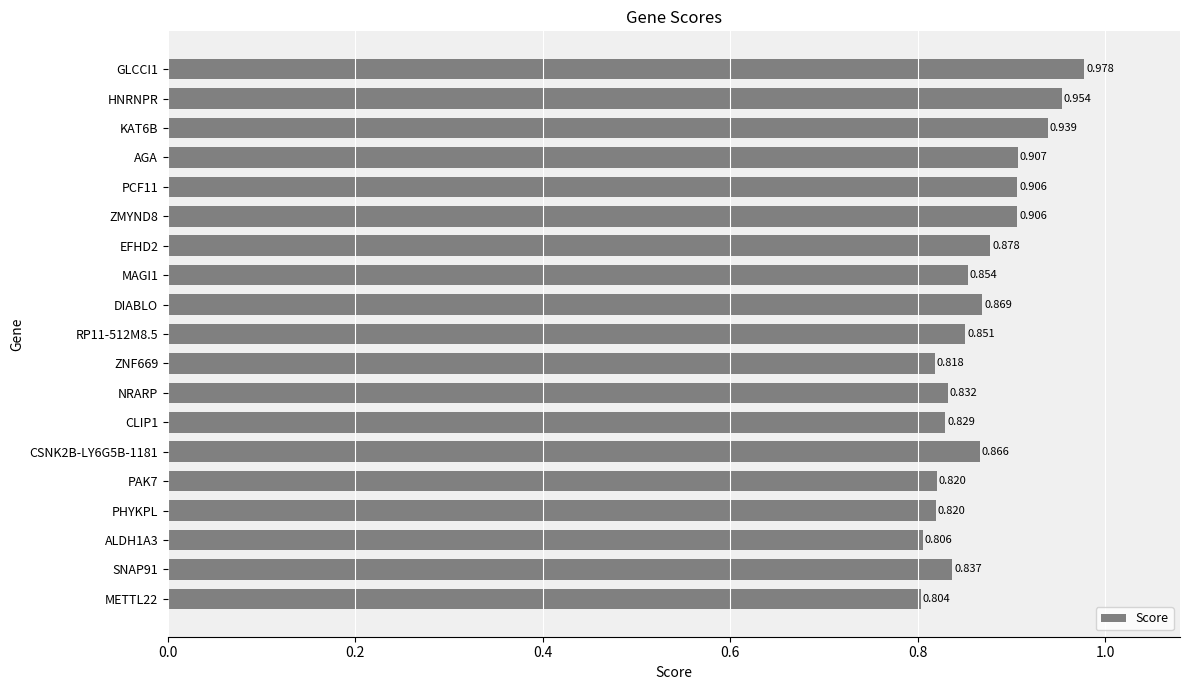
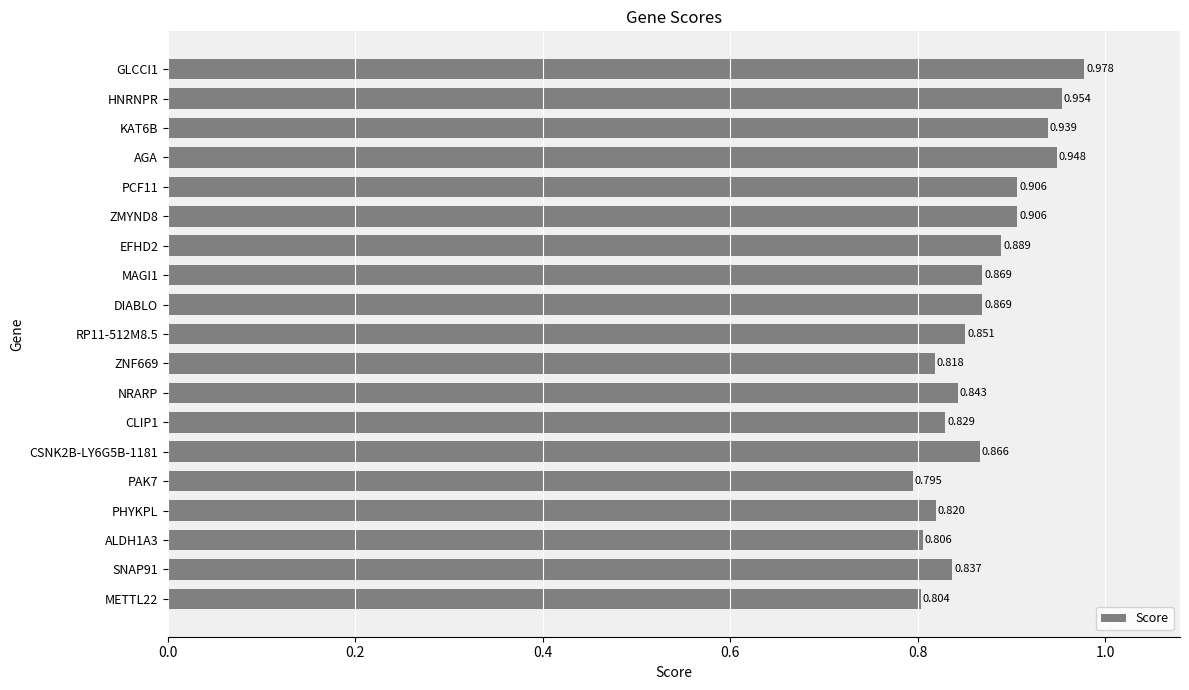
  {
    "GLCCI1": 0.978,
    "HNRNPR": 0.954,
    "KAT6B": 0.939,
-   "AGA": 0.907,
+   "AGA": 0.948,
    "PCF11": 0.906,
    "ZMYND8": 0.906,
-   "EFHD2": 0.878,
-   "MAGI1": 0.854,
+   "EFHD2": 0.889,
+   "MAGI1": 0.869,
    "DIABLO": 0.869,
    "RP11-512M8.5": 0.851,
    "ZNF669": 0.818,
-   "NRARP": 0.832,
+   "NRARP": 0.843,
    "CLIP1": 0.829,
    "CSNK2B-LY6G5B-1181": 0.866,
-   "PAK7": 0.820,
+   "PAK7": 0.795,
    "PHYKPL": 0.820,
    "ALDH1A3": 0.806,
    "SNAP91": 0.837,
    "METTL22": 0.804
  }
